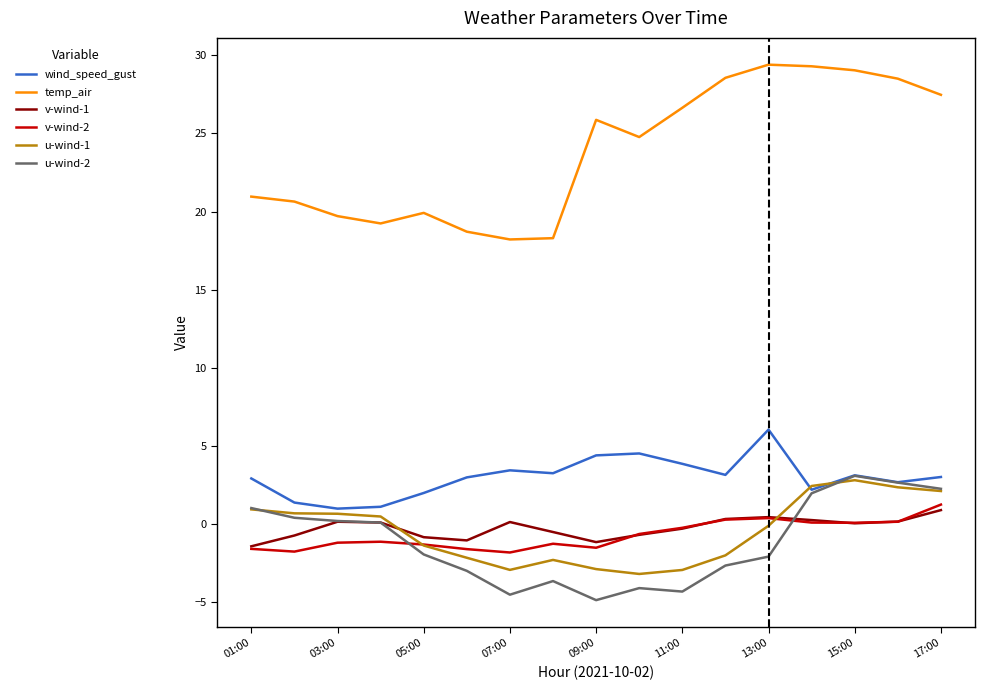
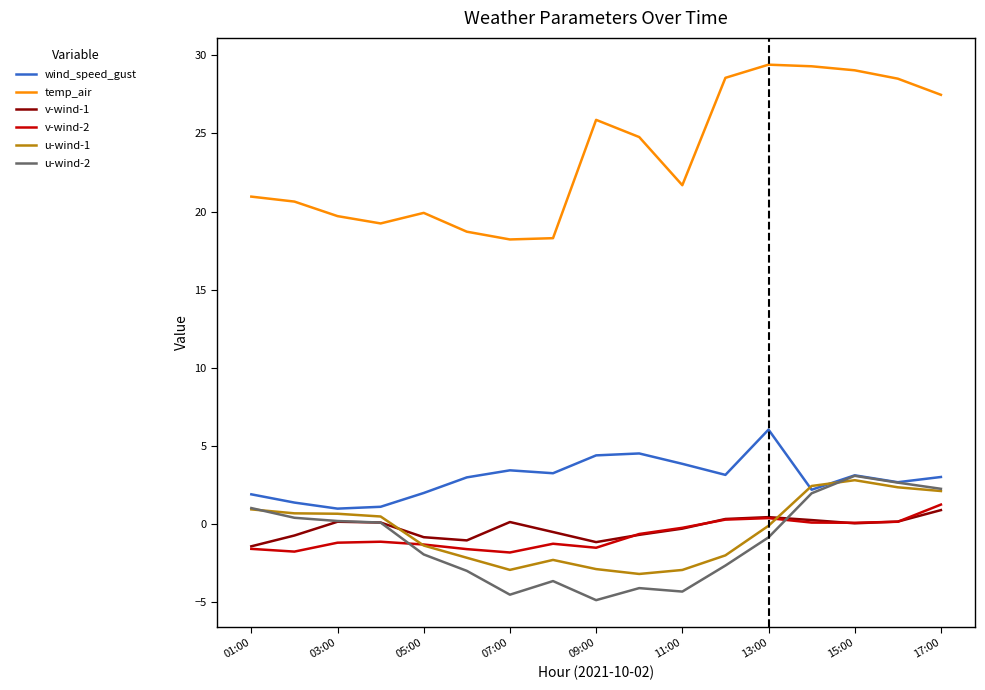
  {
    "wind_speed_gust": {
-     "01:00": 2.9,
+     "01:00": 1.9,
      "03:00": 1.0,
      "05:00": 2.0,
      "07:00": 3.4,
      "09:00": 4.4,
      "11:00": 3.8,
      "13:00": 6.0,
      "17:00": 3.0
    },
    "temp_air": {
      "01:00": 21.0,
      "03:00": 19.7,
      "05:00": 19.9,
      "07:00": 18.2,
      "09:00": 25.9,
-     "11:00": 26.6,
+     "11:00": 21.7,
      "13:00": 29.4,
      "15:00": 29.0,
      "17:00": 27.5
    },
    "v-wind-1": {
      "01:00": -1.4,
      "05:00": -0.9,
      "07:00": 0.1,
      "09:00": -1.2,
      "17:00": 0.9
    },
    "v-wind-2": {
      "01:00": -1.6,
      "03:00": -1.2,
      "07:00": -1.8,
      "09:00": -1.5,
      "17:00": 1.2
    },
    "u-wind-1": {
      "03:00": 0.6,
      "07:00": -3.0,
      "09:00": -2.9,
      "11:00": -3.0,
      "13:00": -0.1,
      "15:00": 2.8
    },
    "u-wind-2": {
      "05:00": -2.0,
      "07:00": -4.5,
      "09:00": -4.9,
      "11:00": -4.3,
-     "13:00": -2.1
+     "13:00": -0.9
    }
  }
